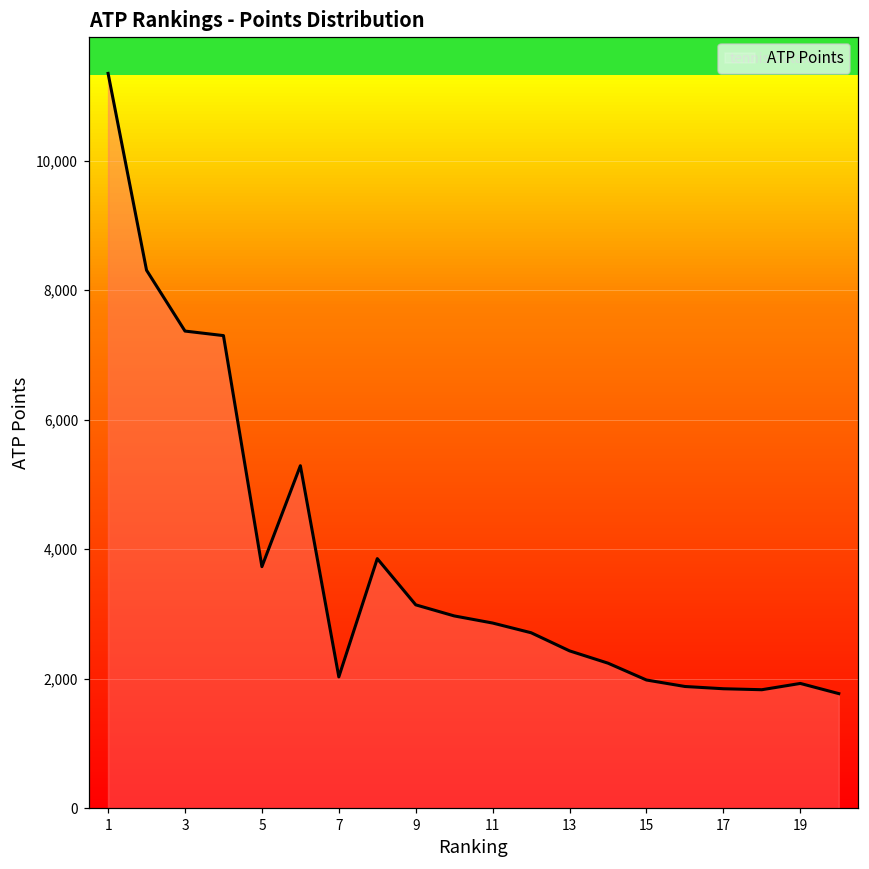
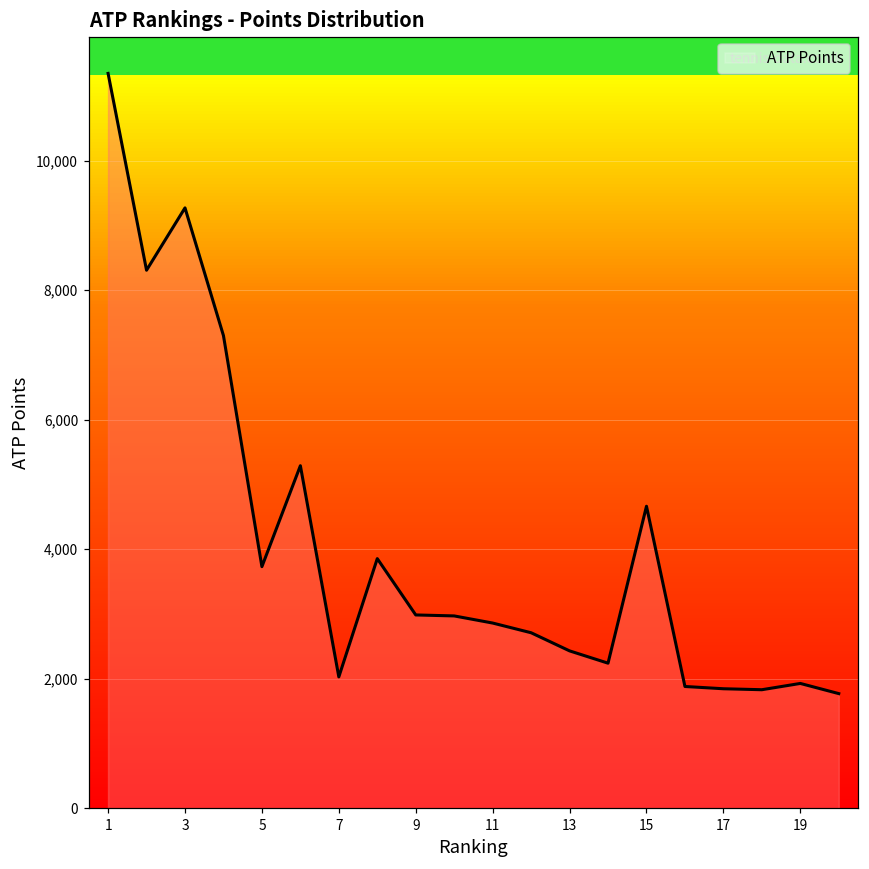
  {
    "1": "11,400",
-   "3": "7,400",
+   "3": "9,300",
    "5": "3,700",
    "7": "2,000",
-   "9": "3,100",
+   "9": "3,000",
    "11": "2,900",
    "13": "2,400",
-   "15": "2,000",
+   "15": "4,700",
    "17": "1,800",
    "19": "1,900"
  }
